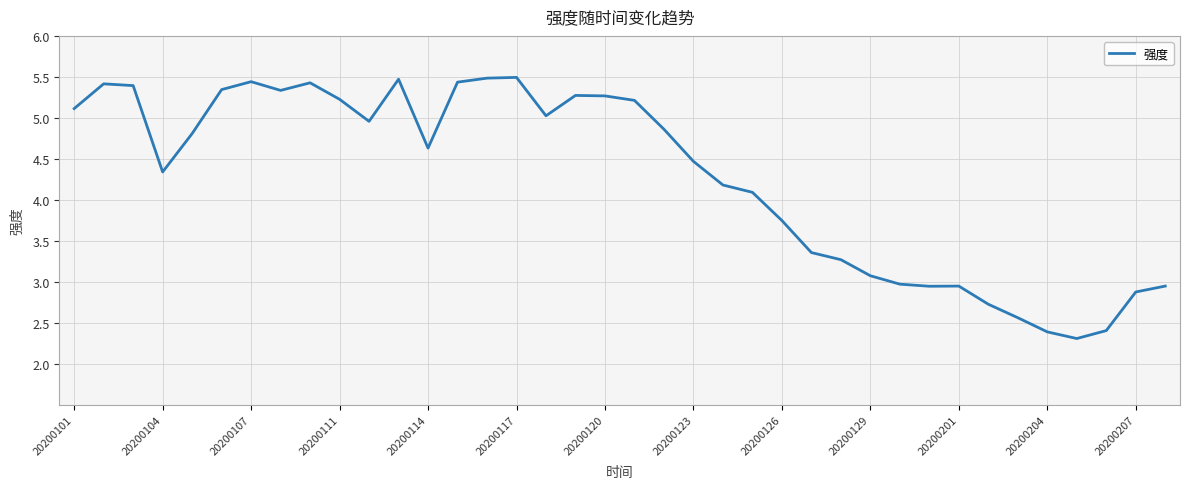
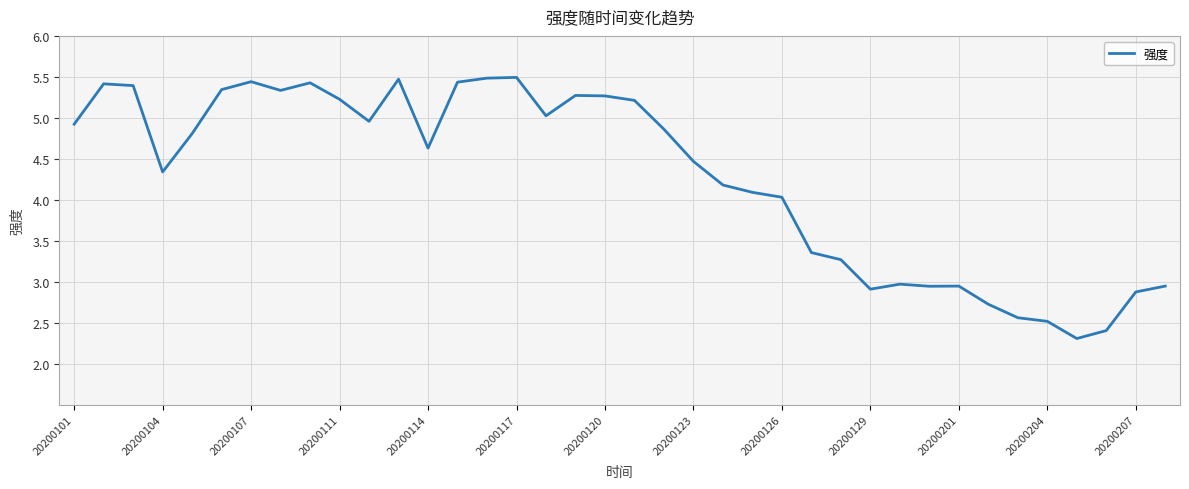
  {
-   "20200101": 5.1,
+   "20200101": 4.9,
    "20200104": 4.3,
    "20200107": 5.4,
    "20200111": 5.2,
    "20200114": 4.6,
    "20200117": 5.5,
    "20200120": 5.3,
    "20200123": 4.5,
-   "20200126": 3.7,
-   "20200129": 3.1,
+   "20200126": 4.0,
+   "20200129": 2.9,
    "20200201": 2.9,
-   "20200204": 2.4,
+   "20200204": 2.5,
    "20200207": 2.9
  }
